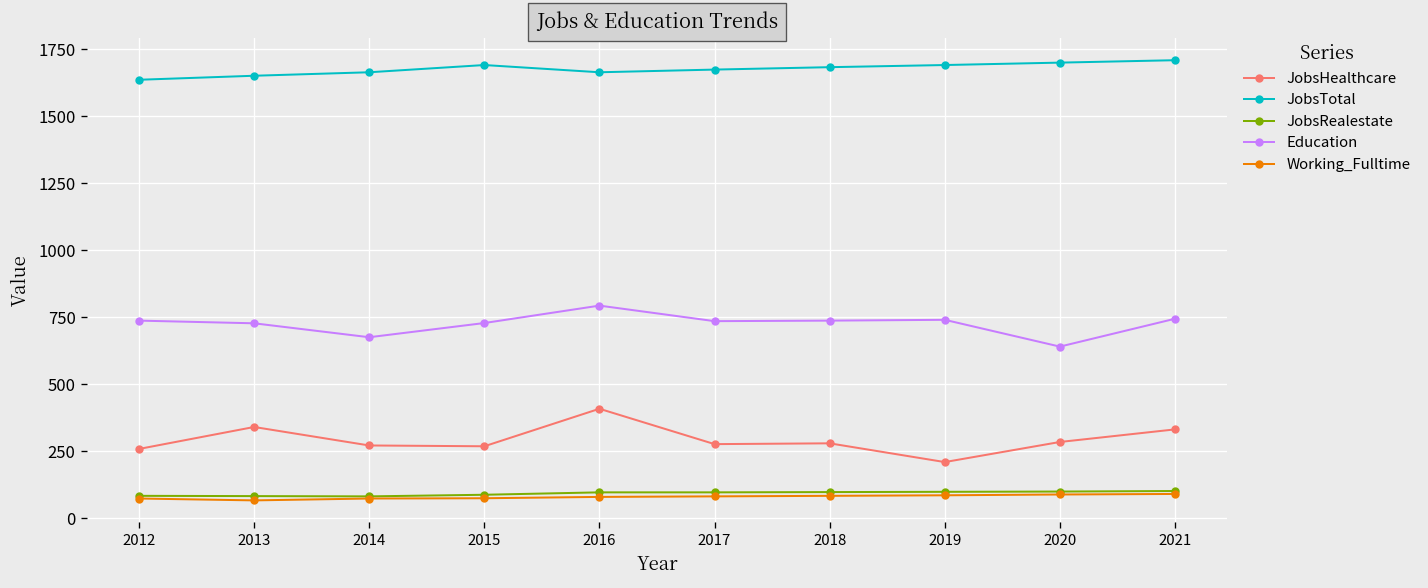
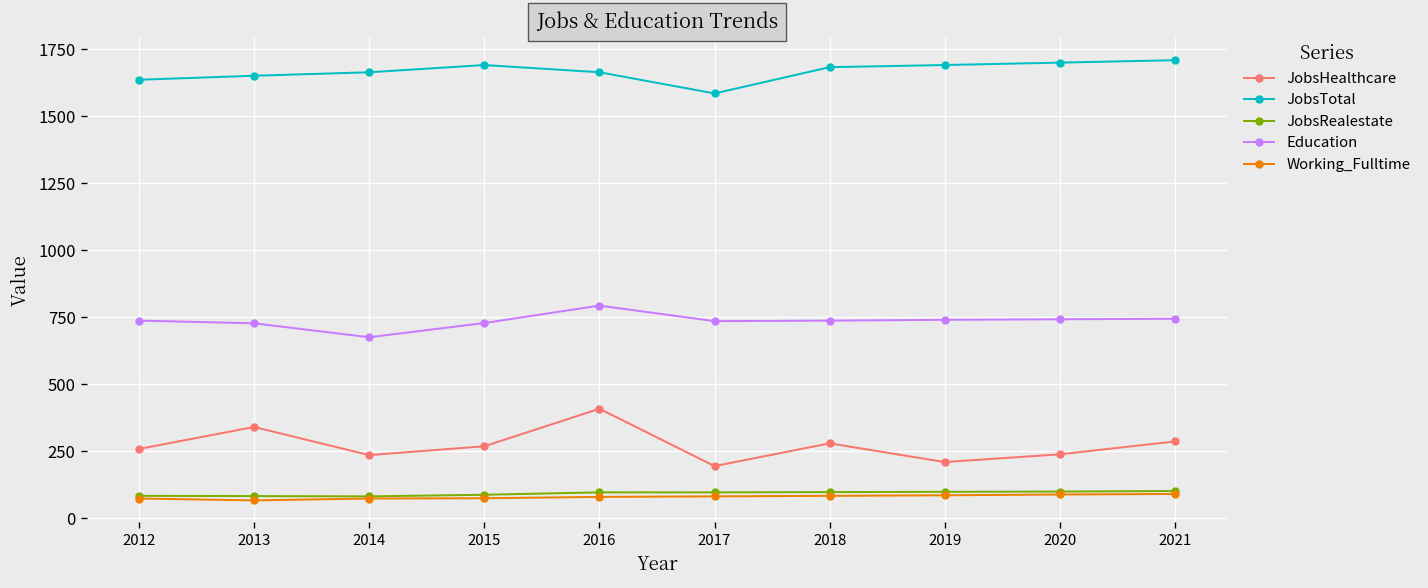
  {
    "JobsHealthcare": {
      "2012": 260,
      "2013": 340,
-     "2014": 270,
+     "2014": 240,
      "2015": 270,
      "2016": 410,
-     "2017": 280,
+     "2017": 190,
      "2018": 280,
      "2019": 210,
-     "2020": 280,
-     "2021": 330
+     "2020": 240,
+     "2021": 290
    },
    "JobsTotal": {
      "2012": 1640,
      "2013": 1650,
      "2014": 1660,
      "2015": 1690,
      "2016": 1660,
-     "2017": 1670,
+     "2017": 1590,
      "2018": 1680,
      "2019": 1690,
      "2020": 1700,
      "2021": 1710
    },
    "JobsRealestate": {
      "2013": 80,
      "2015": 90,
      "2016": 100,
      "2017": 100,
      "2018": 100,
      "2019": 100
    },
    "Education": {
      "2012": 740,
      "2013": 730,
      "2014": 680,
      "2015": 730,
      "2016": 790,
      "2017": 740,
      "2018": 740,
      "2019": 740,
-     "2020": 640,
+     "2020": 740,
      "2021": 740
    },
    "Working_Fulltime": {
      "2013": 70,
      "2015": 70,
      "2016": 80,
      "2017": 80,
      "2018": 80,
      "2019": 90
    }
  }
